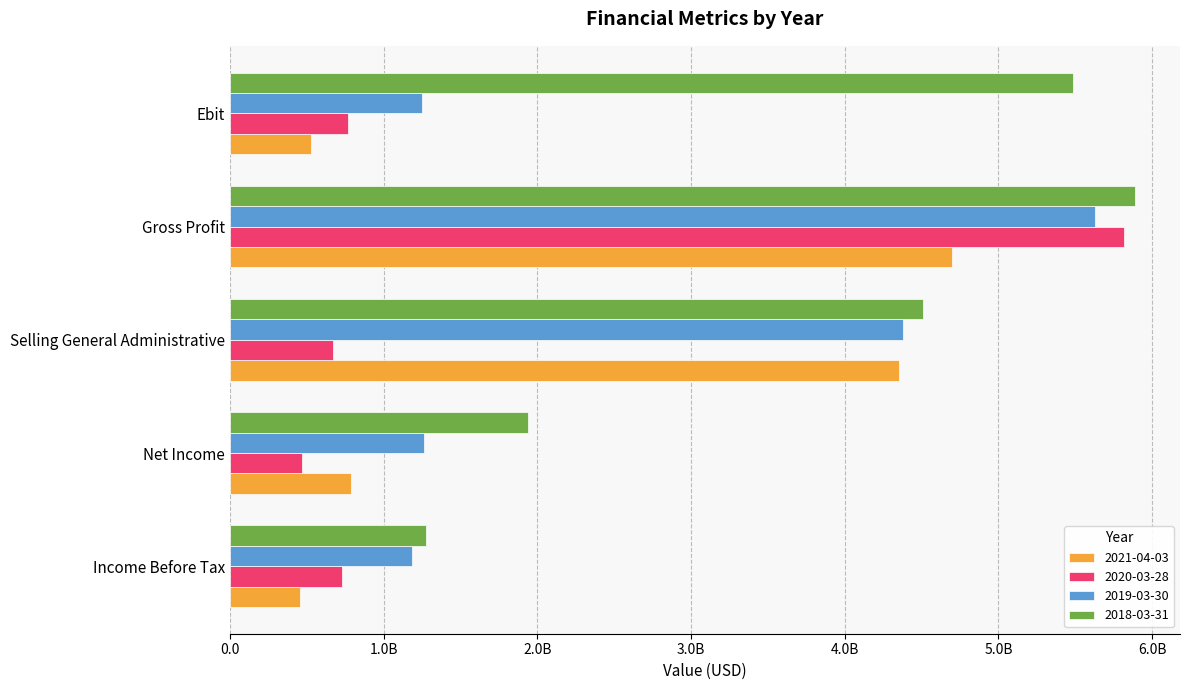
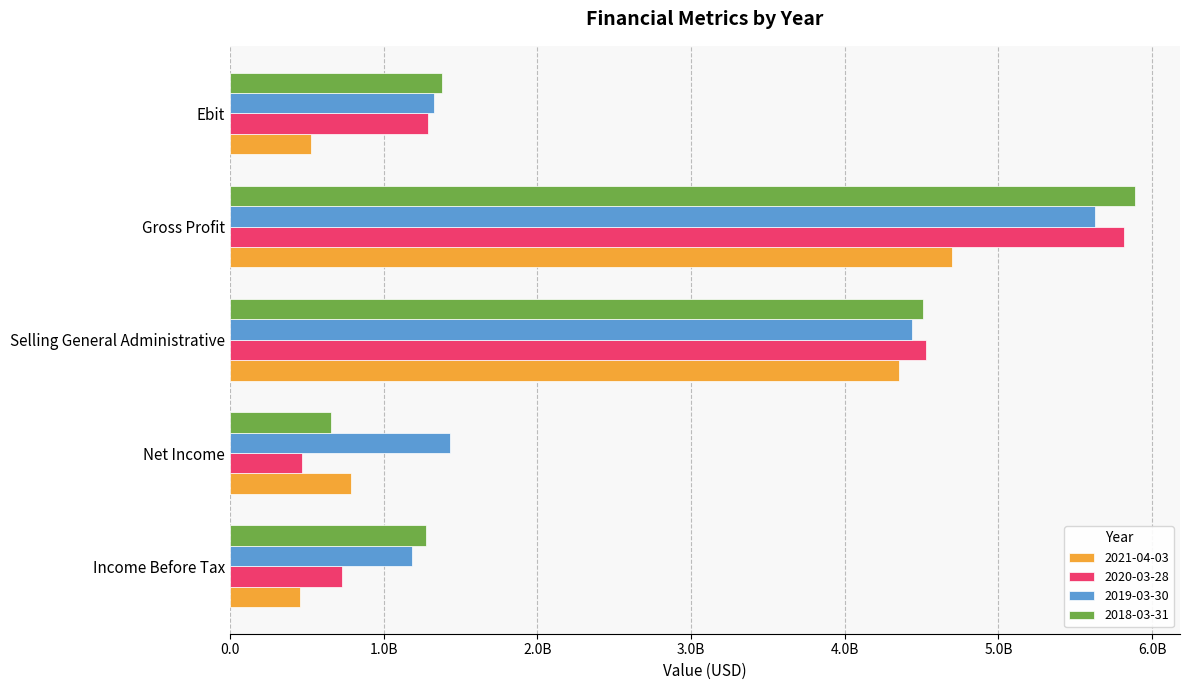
  {
    "2021-04-03": {
      "Ebit": 520000000,
      "Gross Profit": 4690000000,
      "Selling General Administrative": 4350000000,
      "Net Income": 790000000,
      "Income Before Tax": 460000000
    },
    "2020-03-28": {
-     "Ebit": 770000000,
+     "Ebit": 1290000000,
      "Gross Profit": 5820000000,
-     "Selling General Administrative": 670000000,
+     "Selling General Administrative": 4530000000,
      "Net Income": 470000000,
      "Income Before Tax": 730000000
    },
    "2019-03-30": {
-     "Ebit": 1250000000,
+     "Ebit": 1330000000,
      "Gross Profit": 5630000000,
-     "Selling General Administrative": 4380000000,
-     "Net Income": 1260000000,
+     "Selling General Administrative": 4440000000,
+     "Net Income": 1430000000,
      "Income Before Tax": 1180000000
    },
    "2018-03-31": {
-     "Ebit": 5480000000,
+     "Ebit": 1380000000,
      "Gross Profit": 5890000000,
      "Selling General Administrative": 4510000000,
-     "Net Income": 1940000000,
+     "Net Income": 660000000,
      "Income Before Tax": 1280000000
    }
  }
